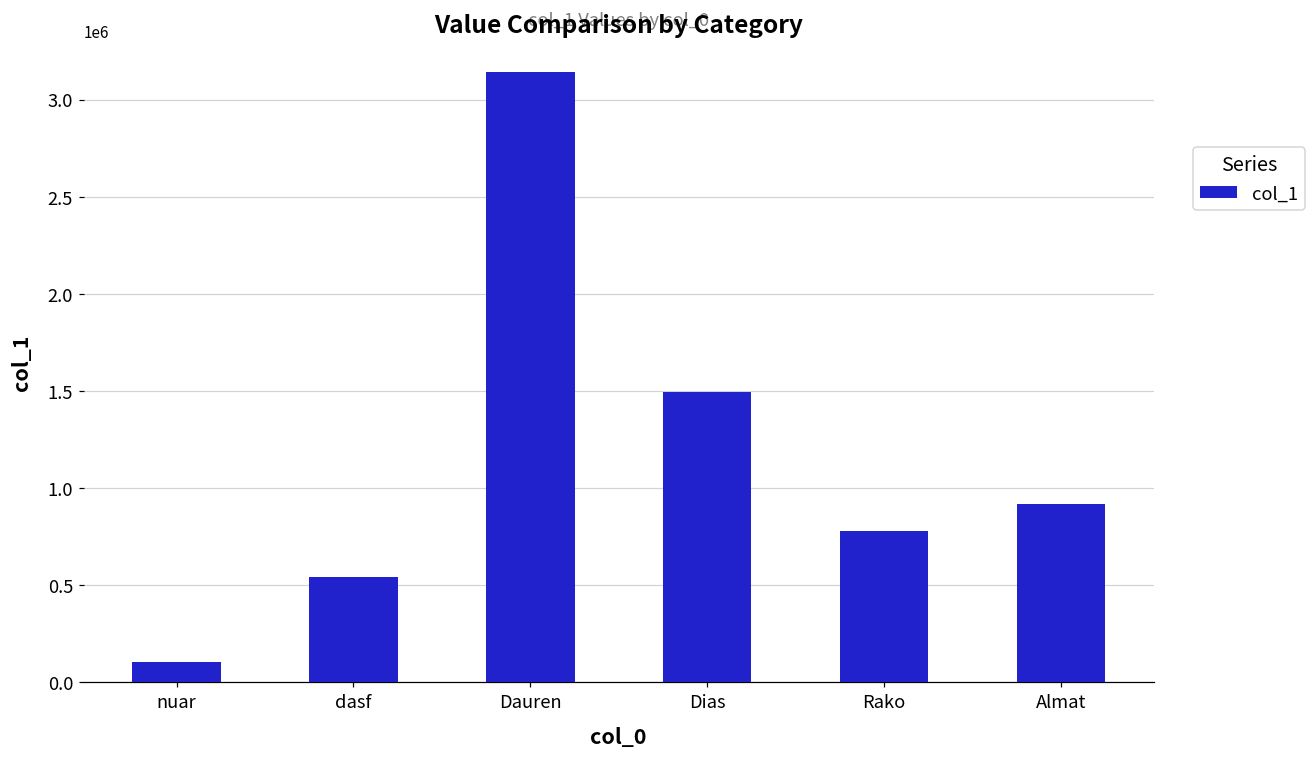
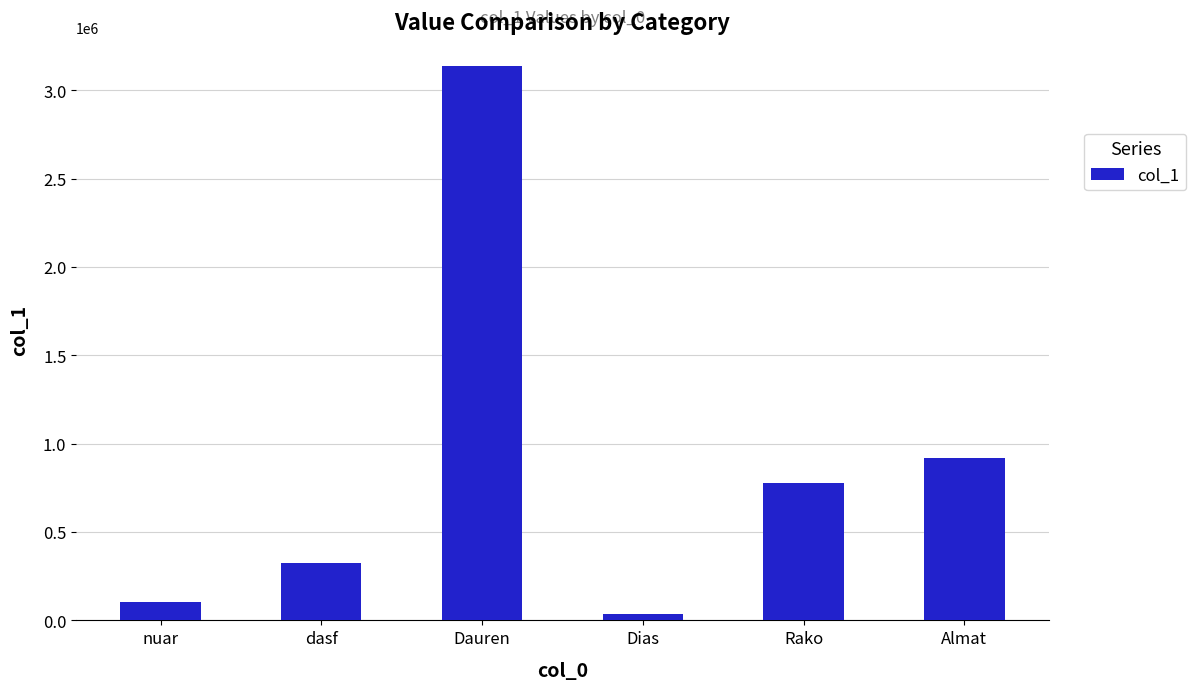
  {
    "nuar": 100000,
-   "dasf": 540000,
+   "dasf": 320000,
    "Dauren": 3140000,
-   "Dias": 1500000,
+   "Dias": 30000,
    "Rako": 780000,
    "Almat": 920000
  }
